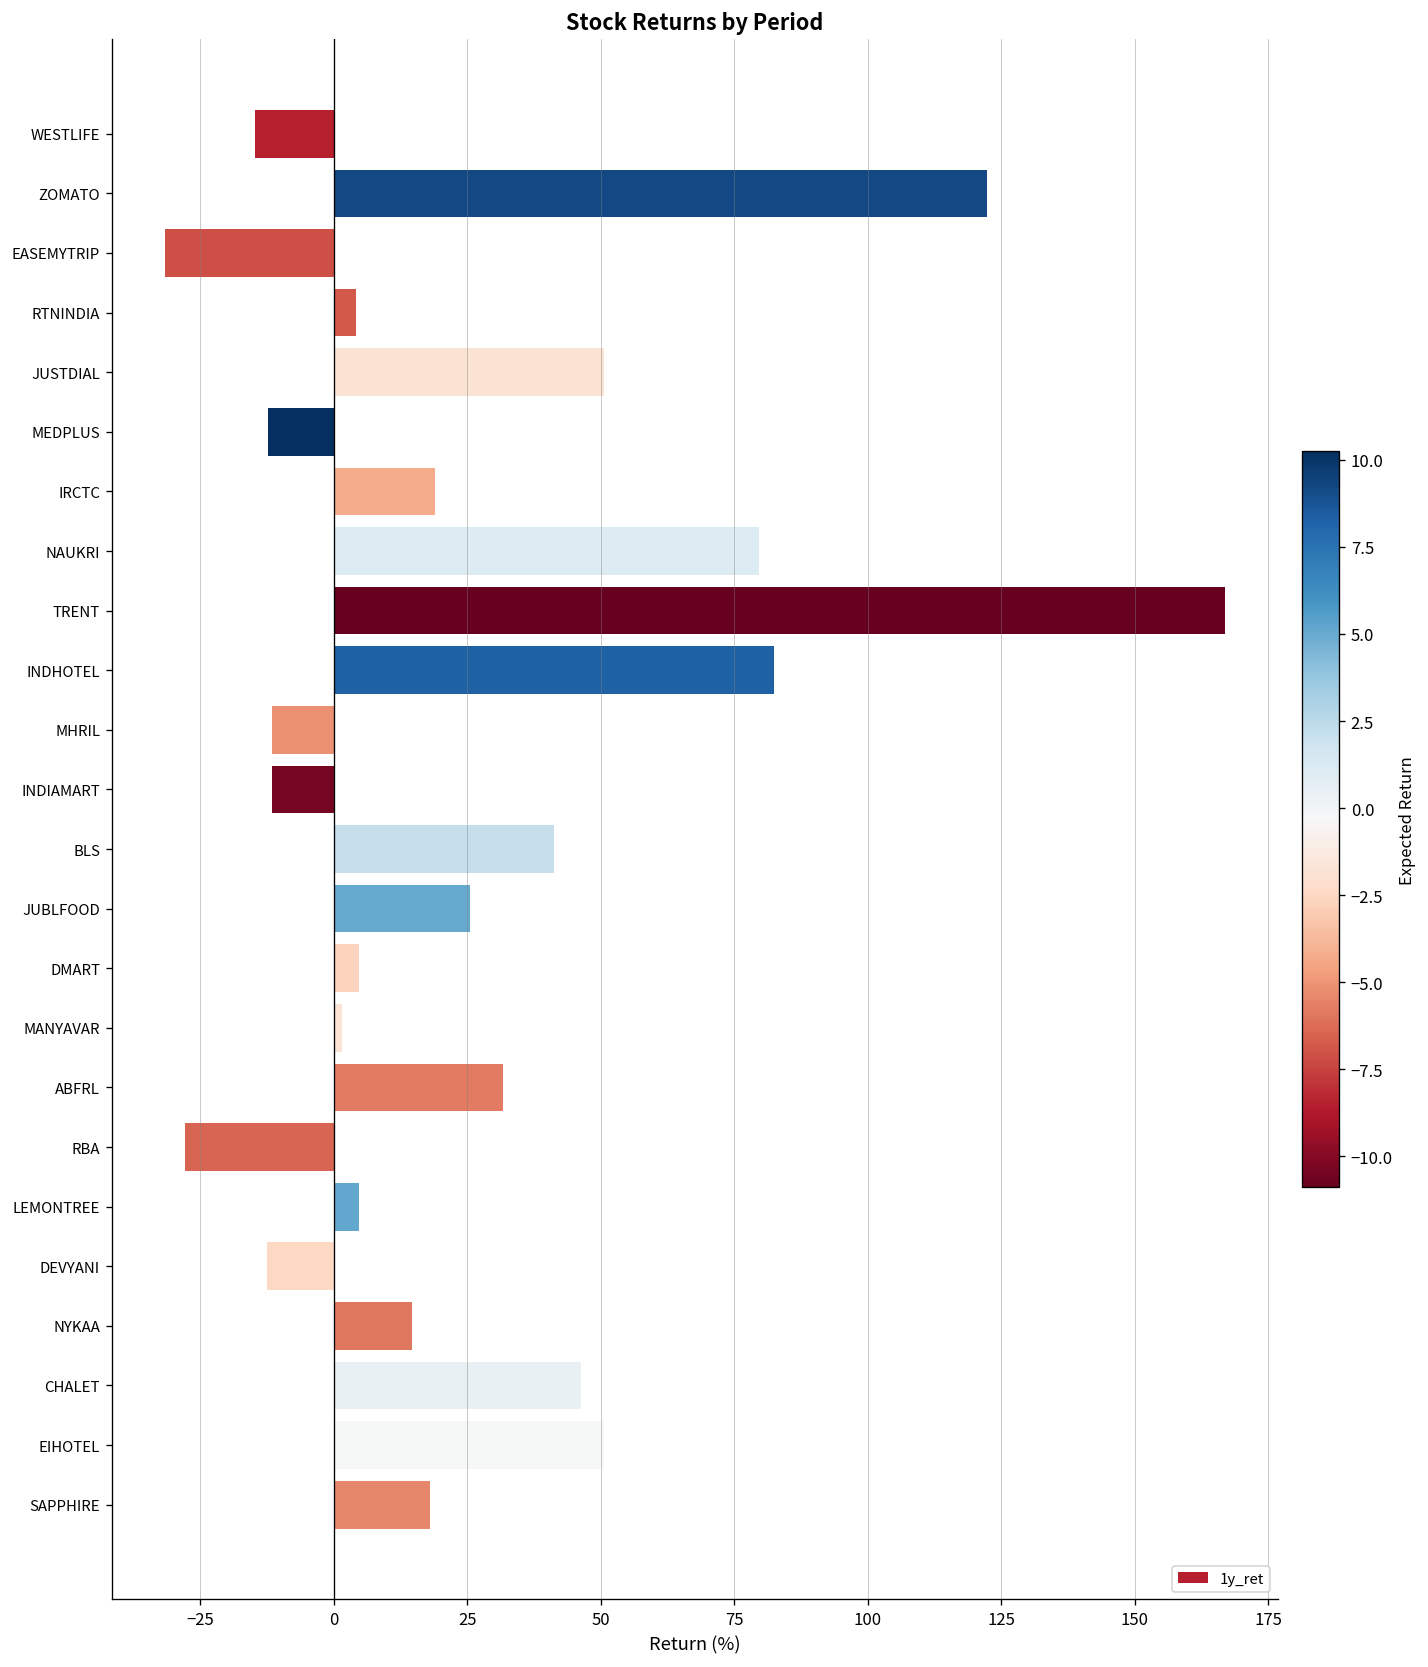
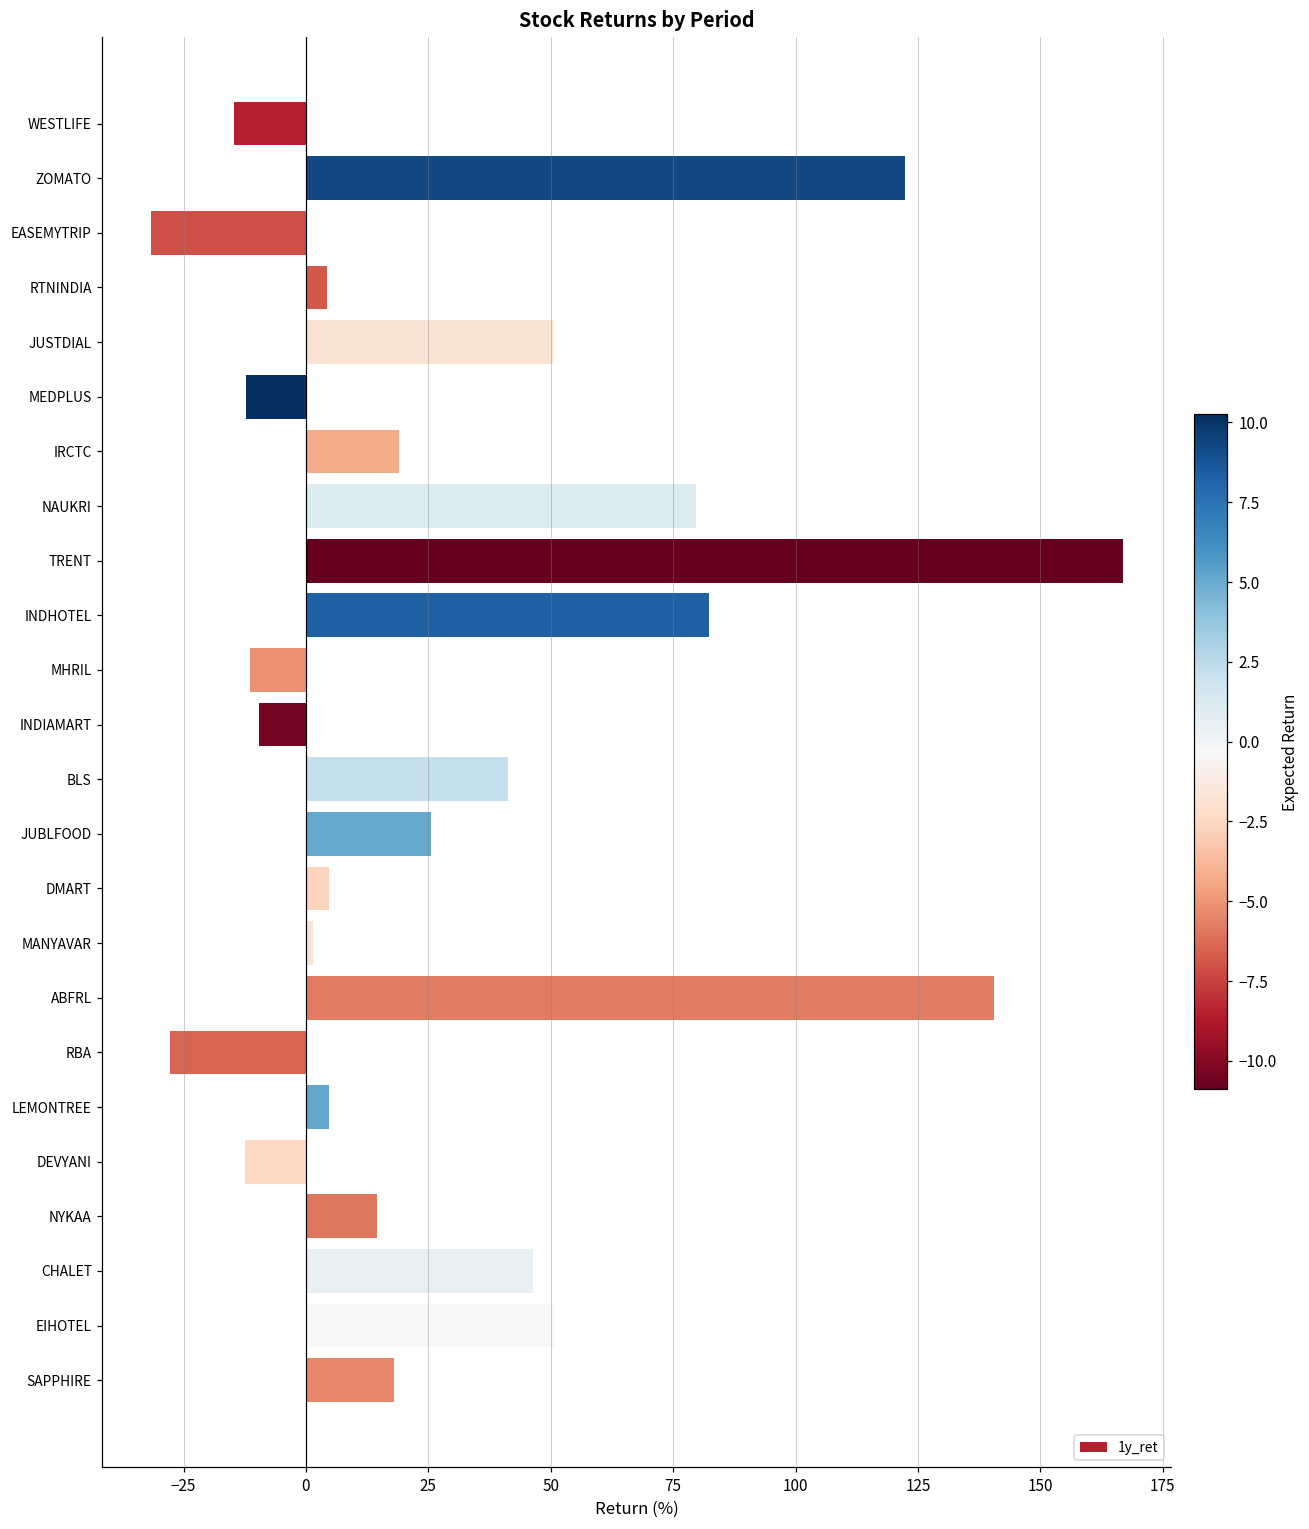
  {
    "WESTLIFE": -15,
    "ZOMATO": 122,
    "EASEMYTRIP": -32,
    "RTNINDIA": 4,
    "JUSTDIAL": 51,
    "MEDPLUS": -12,
    "IRCTC": 19,
    "NAUKRI": 80,
    "TRENT": 167,
    "INDHOTEL": 82,
    "MHRIL": -11,
-   "INDIAMART": -12,
+   "INDIAMART": -10,
    "BLS": 41,
    "JUBLFOOD": 26,
    "DMART": 5,
    "MANYAVAR": 1,
-   "ABFRL": 32,
+   "ABFRL": 141,
    "RBA": -28,
    "LEMONTREE": 5,
    "DEVYANI": -13,
    "NYKAA": 15,
    "CHALET": 46,
    "EIHOTEL": 51,
    "SAPPHIRE": 18
  }
